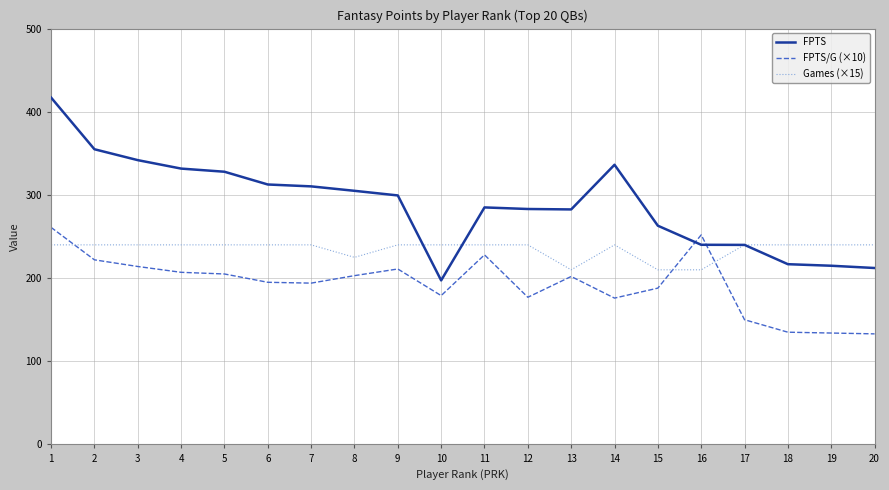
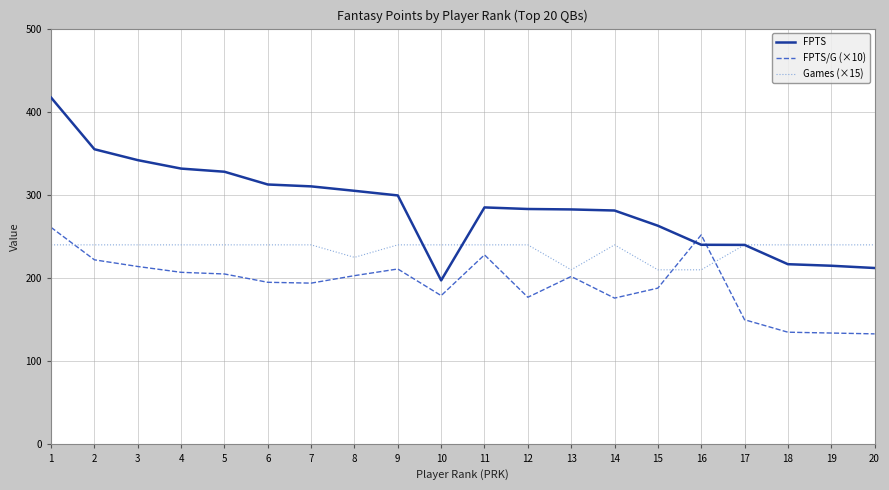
  {
    "FPTS": {
      "1": 420,
      "2": 350,
      "3": 340,
      "4": 330,
      "5": 330,
      "6": 310,
      "7": 310,
      "8": 300,
      "9": 300,
      "10": 200,
      "11": 290,
      "12": 280,
      "13": 280,
-     "14": 340,
+     "14": 280,
      "15": 260,
      "16": 240,
      "18": 220,
      "19": 210,
      "20": 210
    },
    "FPTS/G (×10)": {
      "1": 260,
      "2": 220,
      "3": 210,
      "4": 210,
      "5": 210,
      "6": 200,
      "7": 190,
      "8": 200,
      "9": 210,
      "10": 180,
      "11": 230,
      "12": 180,
      "13": 200,
      "14": 180,
      "15": 190,
      "16": 250,
      "17": 150,
      "18": 140,
      "19": 130,
      "20": 130
    },
    "Games (×15)": {
      "1": 240,
      "2": 240,
      "3": 240,
      "4": 240,
      "5": 240,
      "6": 240,
      "7": 240,
      "8": 230,
      "9": 240,
      "10": 240,
      "11": 240,
      "12": 240,
      "13": 210,
      "14": 240,
      "15": 210,
      "16": 210,
      "18": 240,
      "19": 240,
      "20": 240
    }
  }
